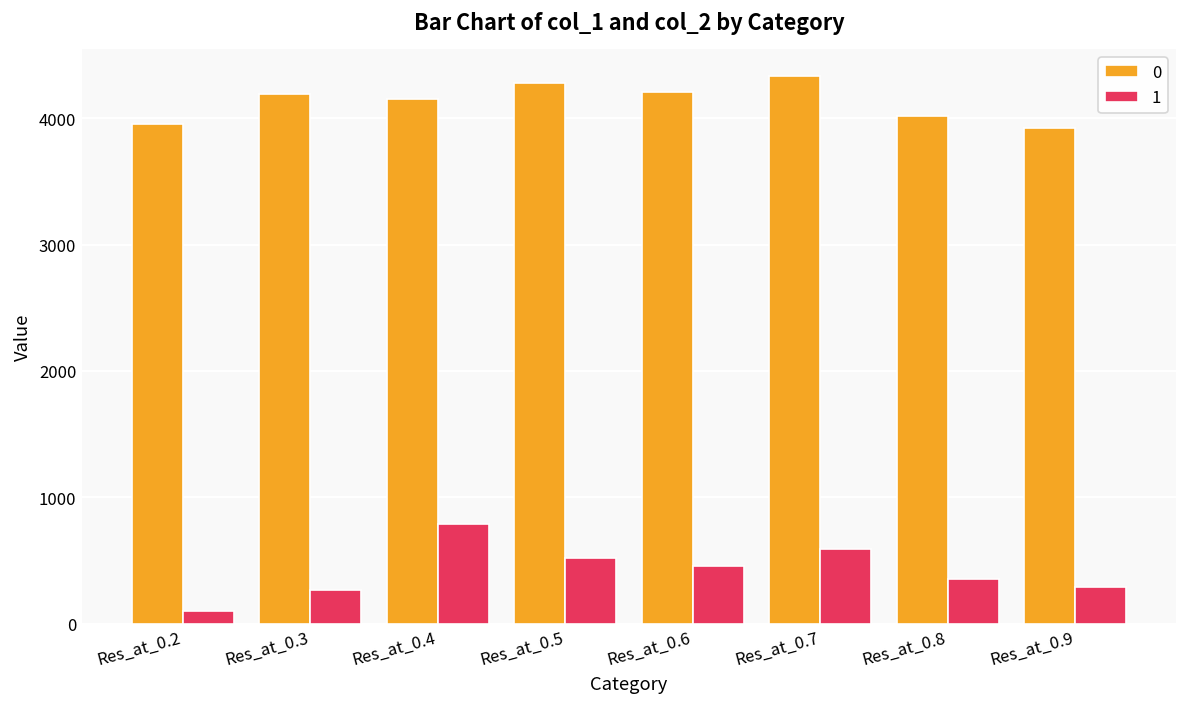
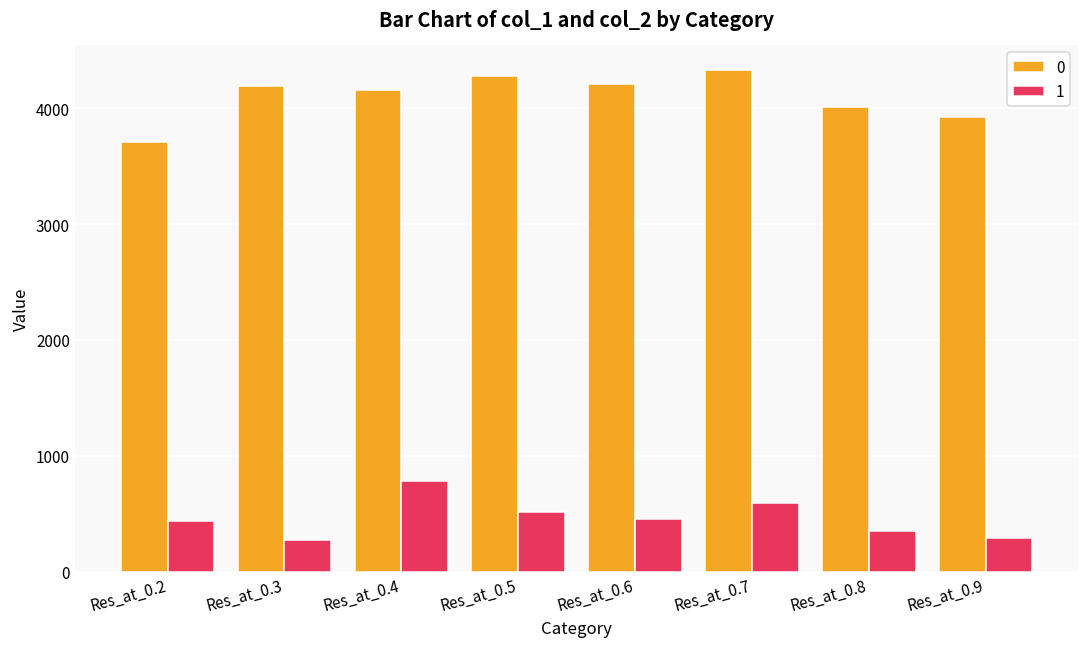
  {
    "0": {
-     "Res_at_0.2": 3950,
+     "Res_at_0.2": 3710,
      "Res_at_0.3": 4200,
      "Res_at_0.4": 4150,
      "Res_at_0.5": 4280,
      "Res_at_0.6": 4210,
      "Res_at_0.7": 4330,
      "Res_at_0.8": 4020,
      "Res_at_0.9": 3920
    },
    "1": {
-     "Res_at_0.2": 100,
+     "Res_at_0.2": 440,
      "Res_at_0.3": 270,
      "Res_at_0.4": 790,
      "Res_at_0.5": 520,
      "Res_at_0.6": 450,
      "Res_at_0.7": 590,
      "Res_at_0.8": 350,
      "Res_at_0.9": 290
    }
  }
